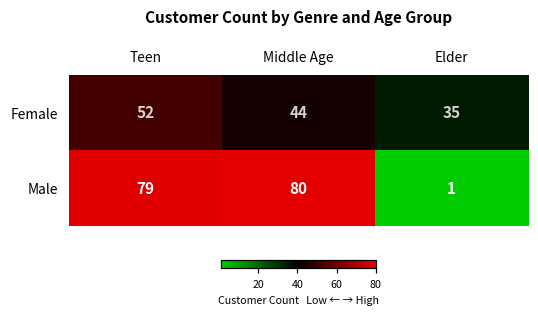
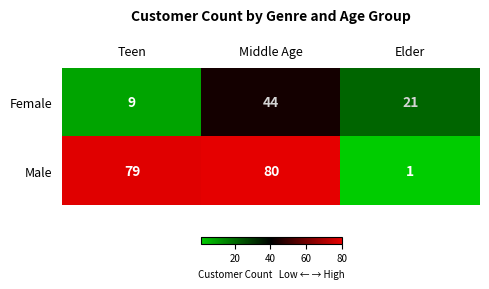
  {
    "Female": {
-     "Teen": 52,
+     "Teen": 9,
      "Middle Age": 44,
-     "Elder": 35
+     "Elder": 21
    },
    "Male": {
      "Teen": 79,
      "Middle Age": 80,
      "Elder": 1
    }
  }
